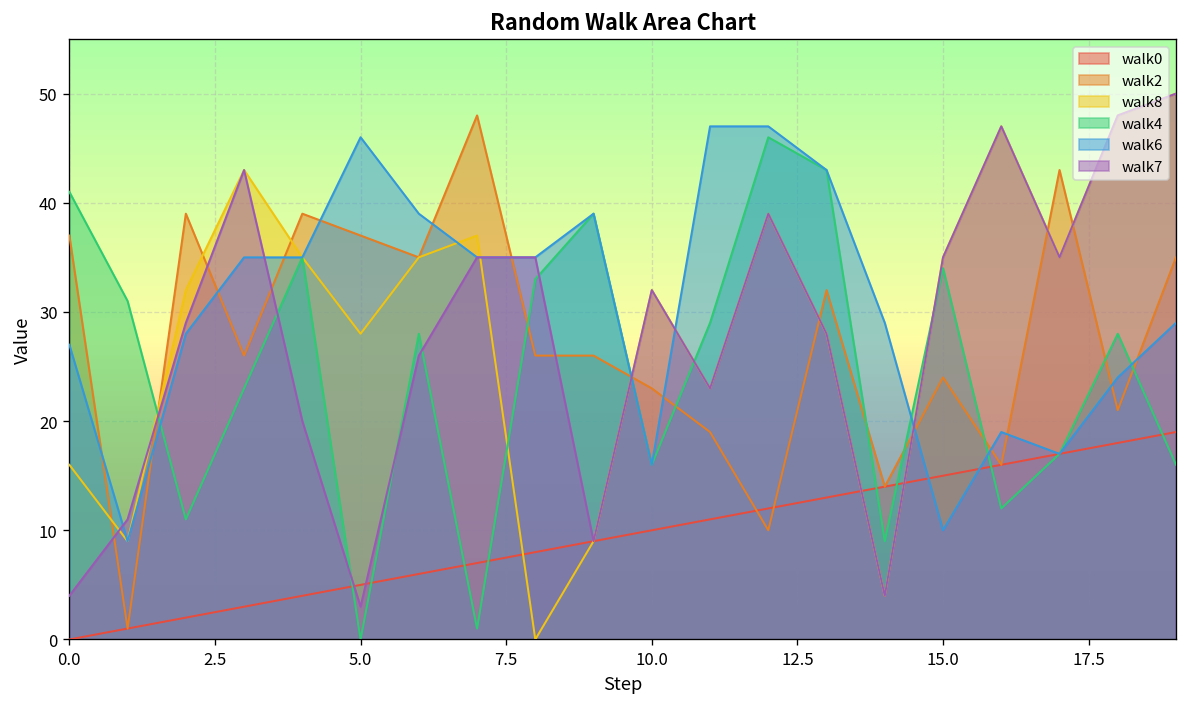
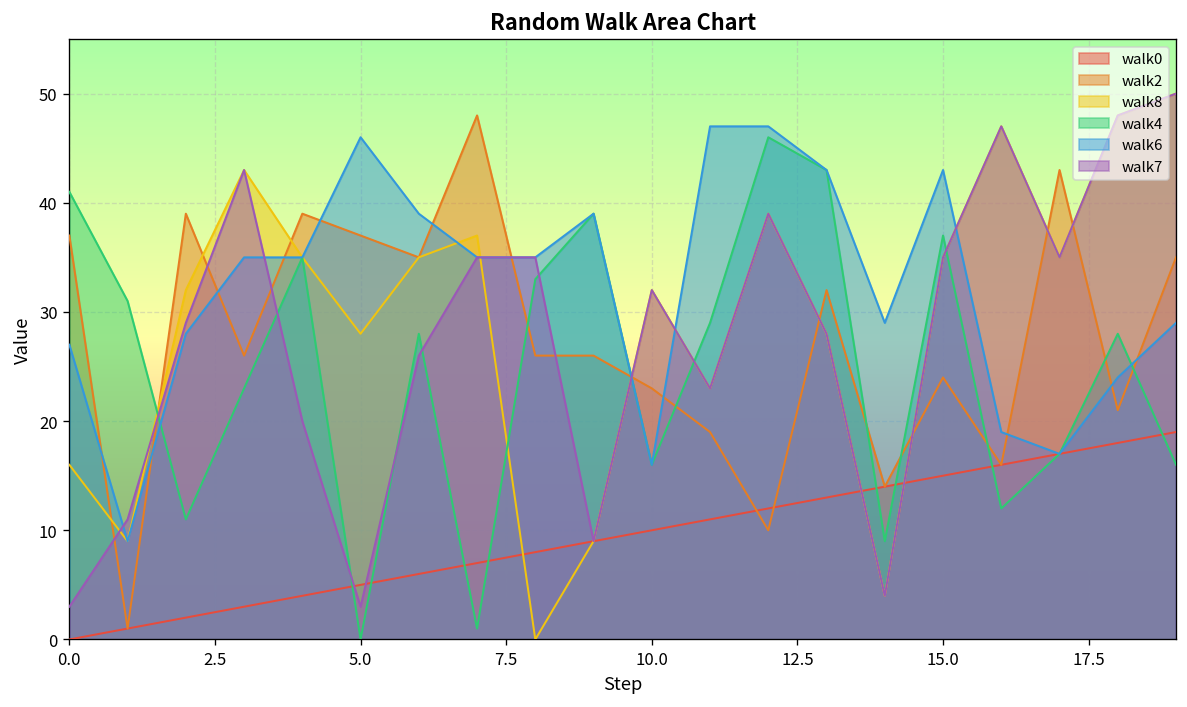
  {
    "walk4": {
      "0.0": 41,
      "5.0": 0,
-     "15.0": 34
+     "15.0": 37
    },
    "walk6": {
      "0.0": 27,
      "5.0": 46,
-     "15.0": 10
+     "15.0": 43
    },
    "walk7": {
-     "0.0": 4,
+     "0.0": 3,
      "5.0": 3
    }
  }
